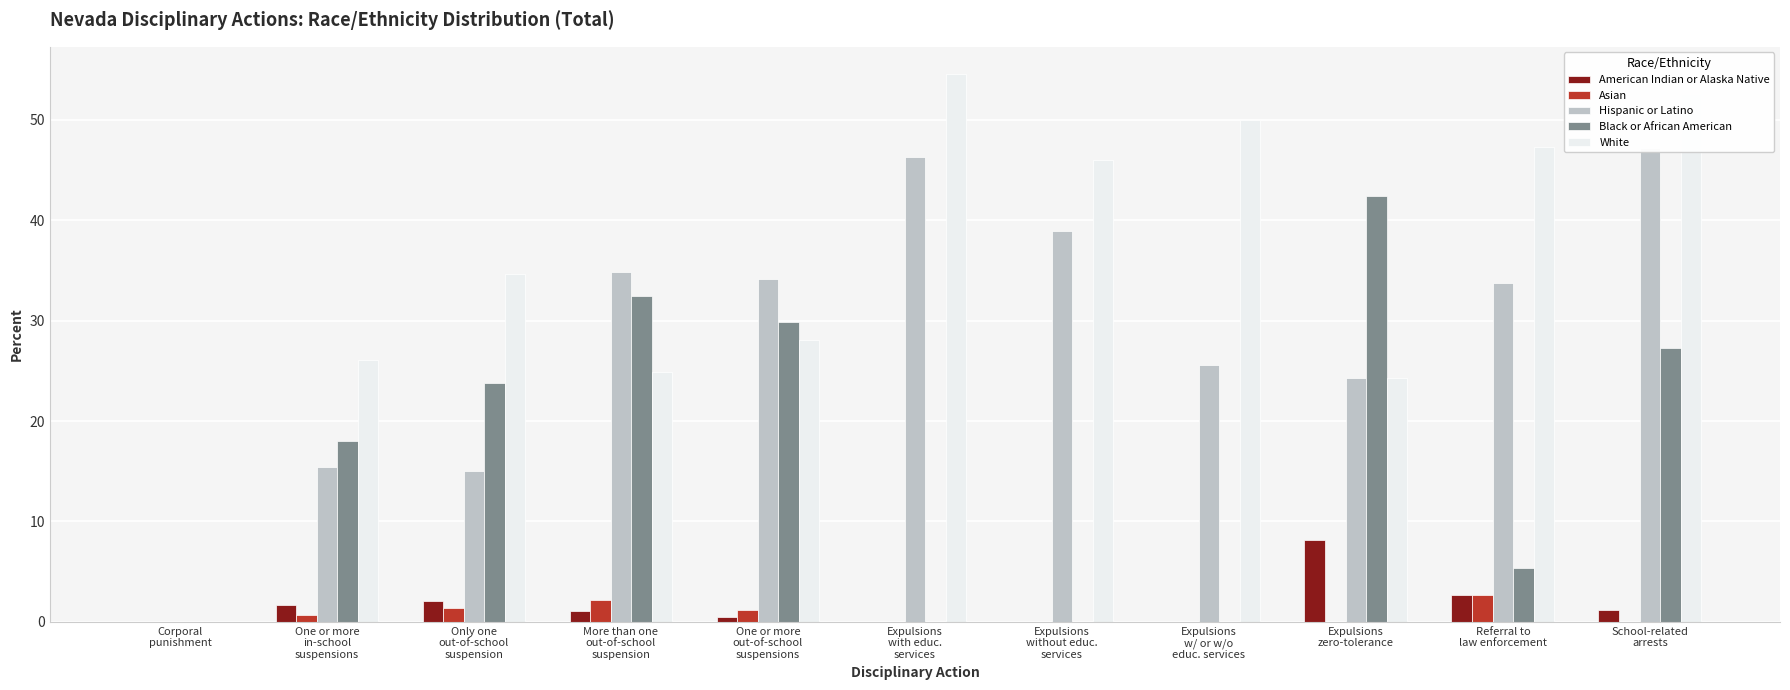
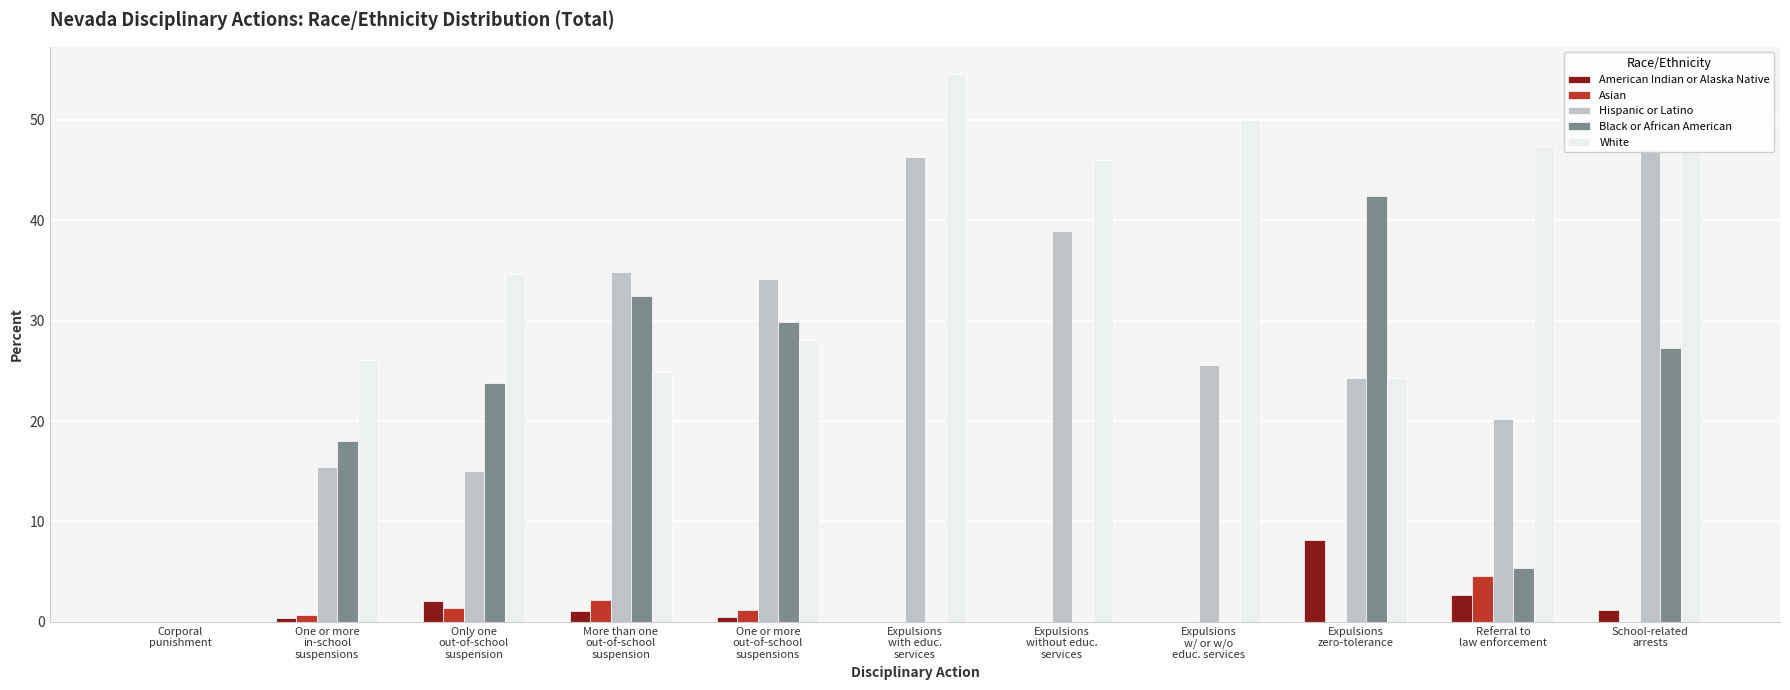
  {
    "American Indian or Alaska Native": {
      "Corporal punishment": 0.0,
-     "One or more in-school suspensions": 1.7,
+     "One or more in-school suspensions": 0.4,
      "Only one out-of-school suspension": 2.1,
      "More than one out-of-school suspension": 1.1,
      "One or more out-of-school suspensions": 0.5,
      "Expulsions with educ. services": 0.0,
      "Expulsions without educ. services": 0.0,
      "Expulsions w/ or w/o educ. services": 0.0,
      "Expulsions zero-tolerance": 8.1,
      "Referral to law enforcement": 2.6,
      "School-related arrests": 1.1
    },
    "Asian": {
      "Corporal punishment": 0.0,
      "One or more in-school suspensions": 0.7,
      "Only one out-of-school suspension": 1.4,
      "More than one out-of-school suspension": 2.2,
      "One or more out-of-school suspensions": 1.2,
      "Expulsions with educ. services": 0.0,
      "Expulsions without educ. services": 0.0,
      "Expulsions w/ or w/o educ. services": 0.0,
      "Expulsions zero-tolerance": 0.0,
-     "Referral to law enforcement": 2.7,
+     "Referral to law enforcement": 4.6,
      "School-related arrests": 0.0
    },
    "Hispanic or Latino": {
      "Corporal punishment": 0.0,
      "One or more in-school suspensions": 15.4,
      "Only one out-of-school suspension": 15.1,
      "More than one out-of-school suspension": 34.9,
      "One or more out-of-school suspensions": 34.1,
      "Expulsions with educ. services": 46.3,
      "Expulsions without educ. services": 38.9,
      "Expulsions w/ or w/o educ. services": 25.6,
      "Expulsions zero-tolerance": 24.2,
-     "Referral to law enforcement": 33.8
+     "Referral to law enforcement": 20.2
    },
    "Black or African American": {
      "Corporal punishment": 0.0,
      "One or more in-school suspensions": 18.0,
      "Only one out-of-school suspension": 23.7,
      "More than one out-of-school suspension": 32.5,
      "One or more out-of-school suspensions": 29.8,
      "Expulsions with educ. services": 0.0,
      "Expulsions without educ. services": 0.0,
      "Expulsions w/ or w/o educ. services": 0.0,
      "Expulsions zero-tolerance": 42.4,
      "Referral to law enforcement": 5.4,
      "School-related arrests": 27.3
    },
    "White": {
      "Corporal punishment": 0.0,
      "One or more in-school suspensions": 26.1,
      "Only one out-of-school suspension": 34.6,
      "More than one out-of-school suspension": 24.9,
      "One or more out-of-school suspensions": 28.0,
      "Expulsions with educ. services": 54.5,
      "Expulsions without educ. services": 46.0,
      "Expulsions w/ or w/o educ. services": 50.0,
      "Expulsions zero-tolerance": 24.2,
      "Referral to law enforcement": 47.3
    }
  }
